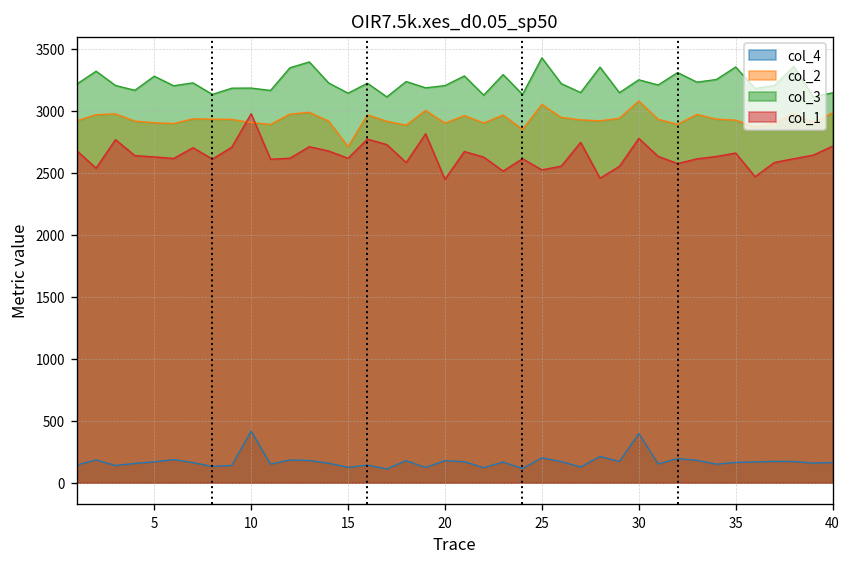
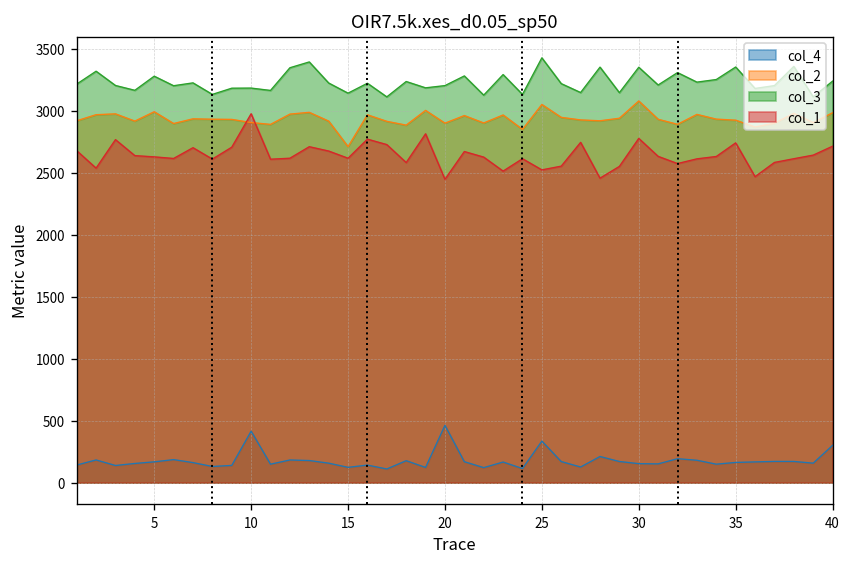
  {
    "col_4": {
      "5": 170,
      "10": 420,
      "15": 120,
-     "20": 180,
-     "25": 200,
-     "30": 400,
+     "20": 460,
+     "25": 340,
+     "30": 150,
      "35": 160,
-     "40": 160
+     "40": 300
    },
    "col_2": {
-     "5": 2900,
+     "5": 2990,
      "10": 2910,
      "15": 2710,
      "20": 2900,
      "25": 3050,
      "30": 3080,
      "35": 2930,
      "40": 2990
    },
    "col_3": {
      "5": 3280,
      "10": 3180,
      "15": 3140,
      "20": 3200,
      "25": 3430,
-     "30": 3250,
+     "30": 3350,
      "35": 3350,
-     "40": 3150
+     "40": 3240
    },
    "col_1": {
      "5": 2630,
      "10": 2980,
      "15": 2620,
      "20": 2450,
      "25": 2520,
      "30": 2780,
-     "35": 2660,
+     "35": 2740,
      "40": 2720
    }
  }
